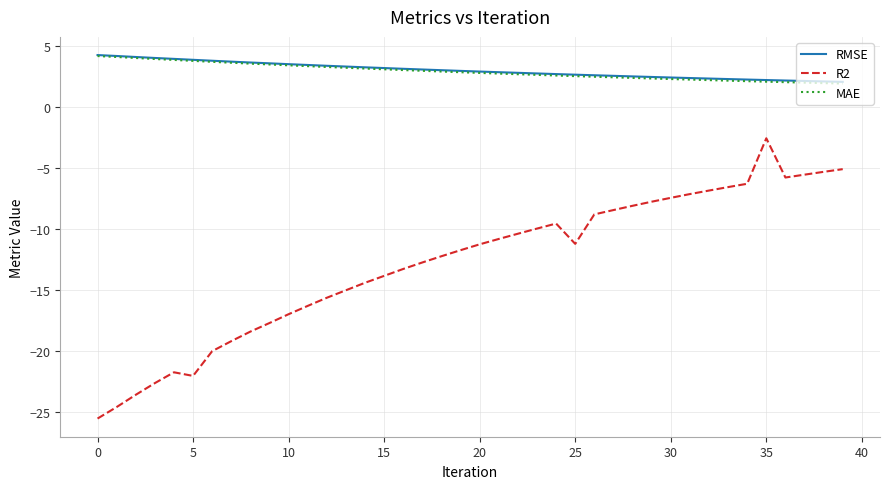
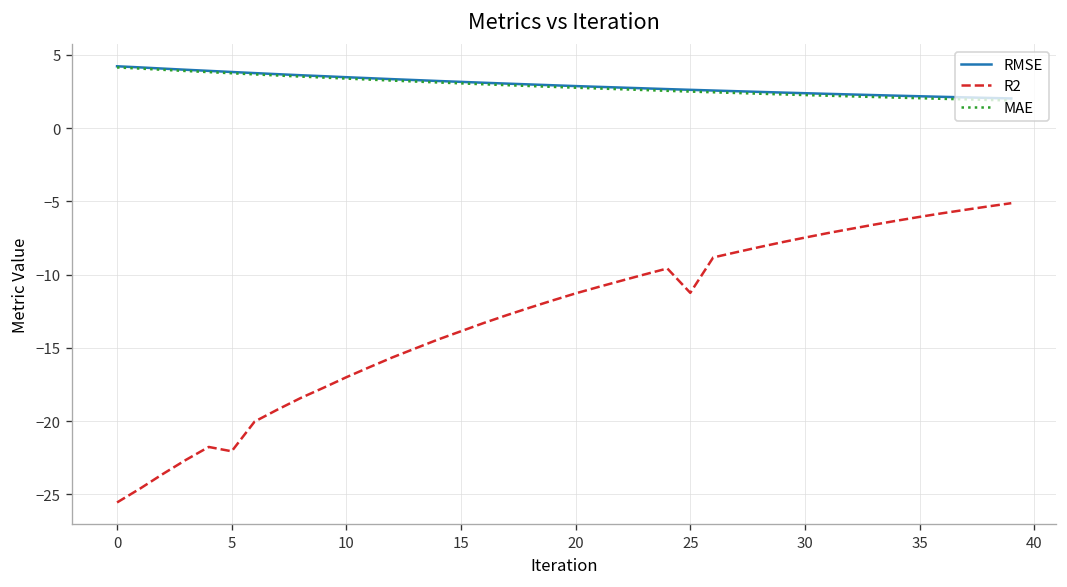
  {
    "R2": {
      "0": -25.5,
      "5": -22.1,
      "10": -17.0,
      "15": -13.9,
      "20": -11.3,
      "25": -11.2,
      "30": -7.5,
-     "35": -2.6
+     "35": -6.1
    }
  }
